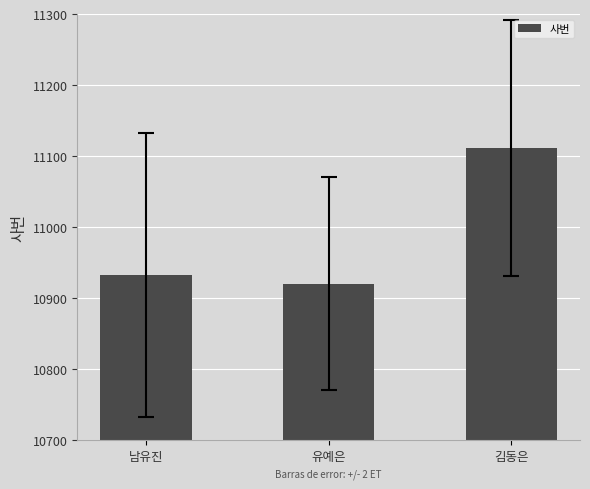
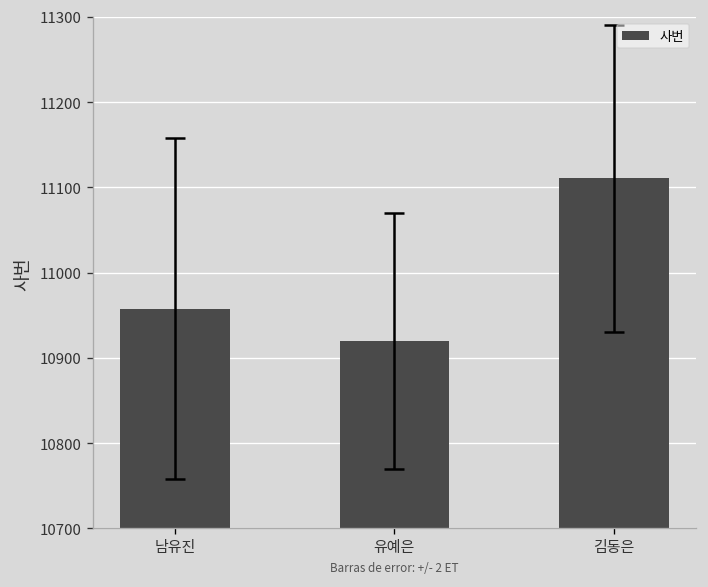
  {
    "사번": {
-     "남유진": 10930,
+     "남유진": 10960,
      "유예은": 10920,
      "김동은": 11110
    }
  }
